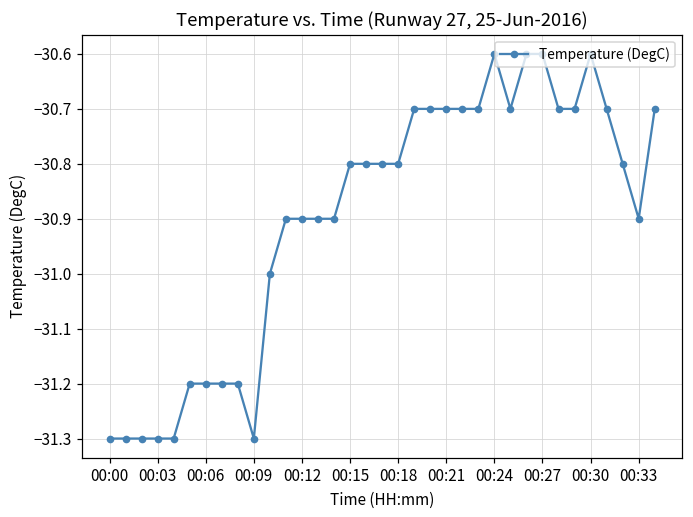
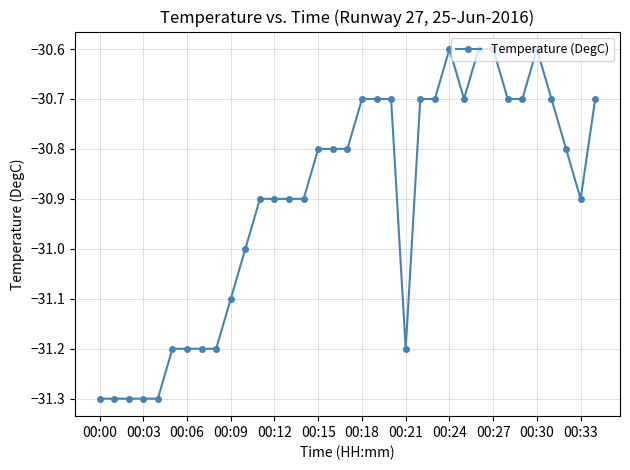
  {
    "00:00": -31.3,
    "00:03": -31.3,
    "00:06": -31.2,
-   "00:09": -31.3,
+   "00:09": -31.1,
    "00:12": -30.9,
    "00:15": -30.8,
-   "00:18": -30.8,
-   "00:21": -30.7,
+   "00:18": -30.7,
+   "00:21": -31.2,
    "00:24": -30.6,
    "00:33": -30.9
  }
